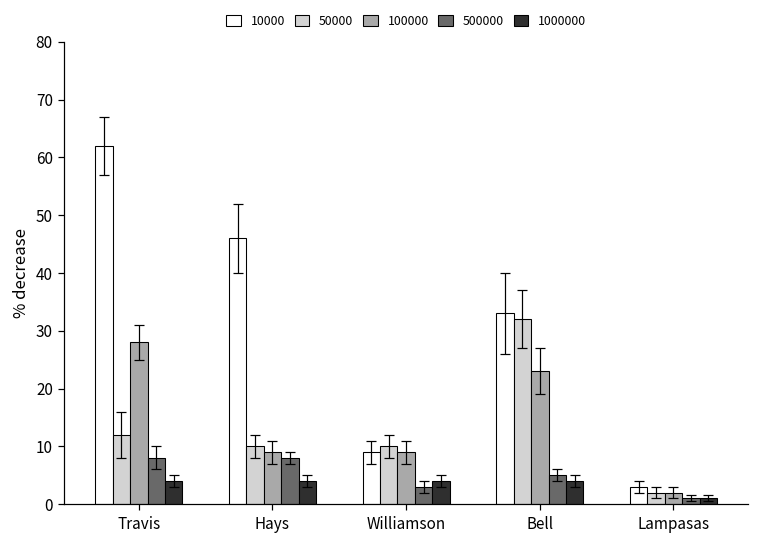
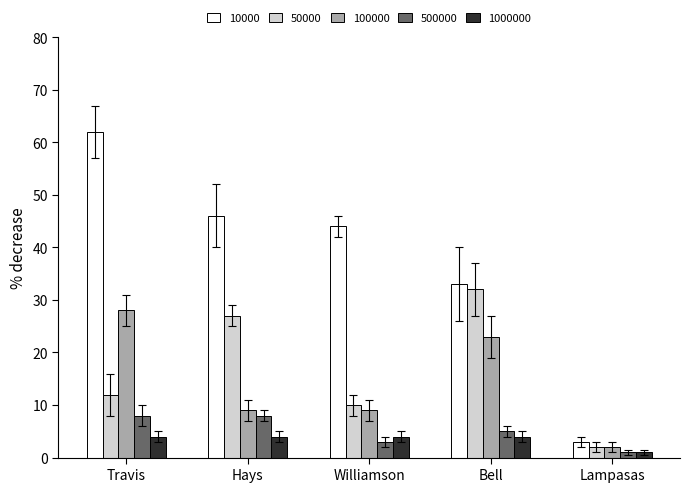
  {
    "10000": {
      "Travis": 62,
      "Hays": 46,
-     "Williamson": 9,
+     "Williamson": 44,
      "Bell": 33,
      "Lampasas": 3
    },
    "50000": {
      "Travis": 12,
-     "Hays": 10,
+     "Hays": 27,
      "Williamson": 10,
      "Bell": 32,
      "Lampasas": 2
    },
    "100000": {
      "Travis": 28,
      "Hays": 9,
      "Williamson": 9,
      "Bell": 23,
      "Lampasas": 2
    },
    "500000": {
      "Travis": 8,
      "Hays": 8,
      "Williamson": 3,
      "Bell": 5,
      "Lampasas": 1
    },
    "1000000": {
      "Travis": 4,
      "Hays": 4,
      "Williamson": 4,
      "Bell": 4,
      "Lampasas": 1
    }
  }
